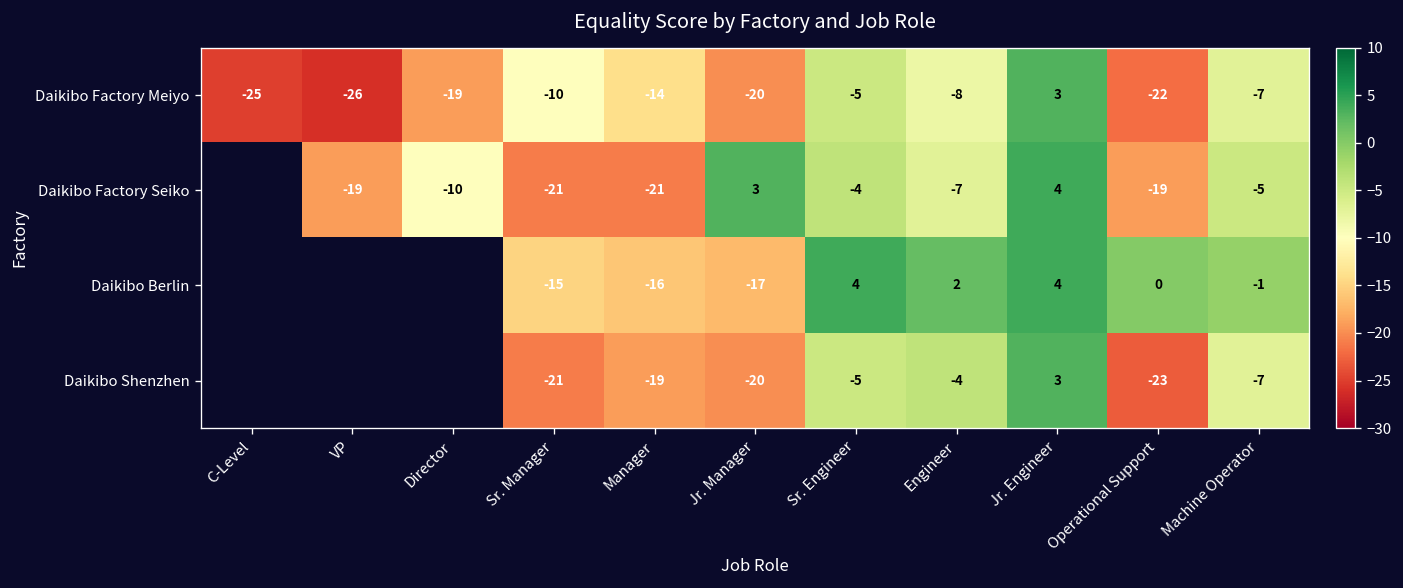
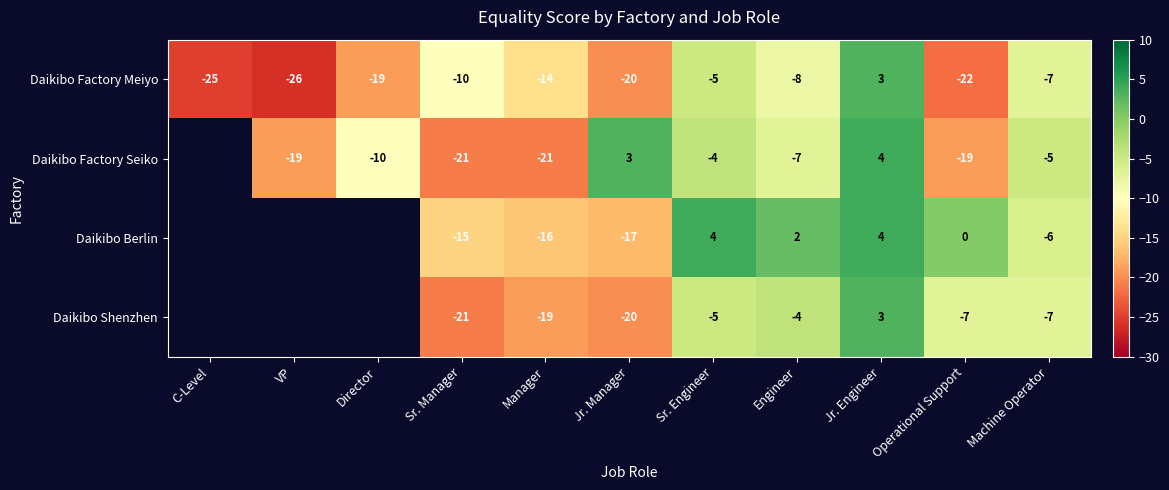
  {
    "Daikibo Factory Meiyo": {
      "C-Level": -25,
      "VP": -26,
      "Director": -19,
      "Sr. Manager": -10,
      "Manager": -14,
      "Jr. Manager": -20,
      "Sr. Engineer": -5,
      "Engineer": -8,
      "Jr. Engineer": 3,
      "Operational Support": -22,
      "Machine Operator": -7
    },
    "Daikibo Factory Seiko": {
      "VP": -19,
      "Director": -10,
      "Sr. Manager": -21,
      "Manager": -21,
      "Jr. Manager": 3,
      "Sr. Engineer": -4,
      "Engineer": -7,
      "Jr. Engineer": 4,
      "Operational Support": -19,
      "Machine Operator": -5
    },
    "Daikibo Berlin": {
      "Sr. Manager": -15,
      "Manager": -16,
      "Jr. Manager": -17,
      "Sr. Engineer": 4,
      "Engineer": 2,
      "Jr. Engineer": 4,
      "Operational Support": 0,
-     "Machine Operator": -1
+     "Machine Operator": -6
    },
    "Daikibo Shenzhen": {
      "Sr. Manager": -21,
      "Manager": -19,
      "Jr. Manager": -20,
      "Sr. Engineer": -5,
      "Engineer": -4,
      "Jr. Engineer": 3,
-     "Operational Support": -23,
+     "Operational Support": -7,
      "Machine Operator": -7
    }
  }
